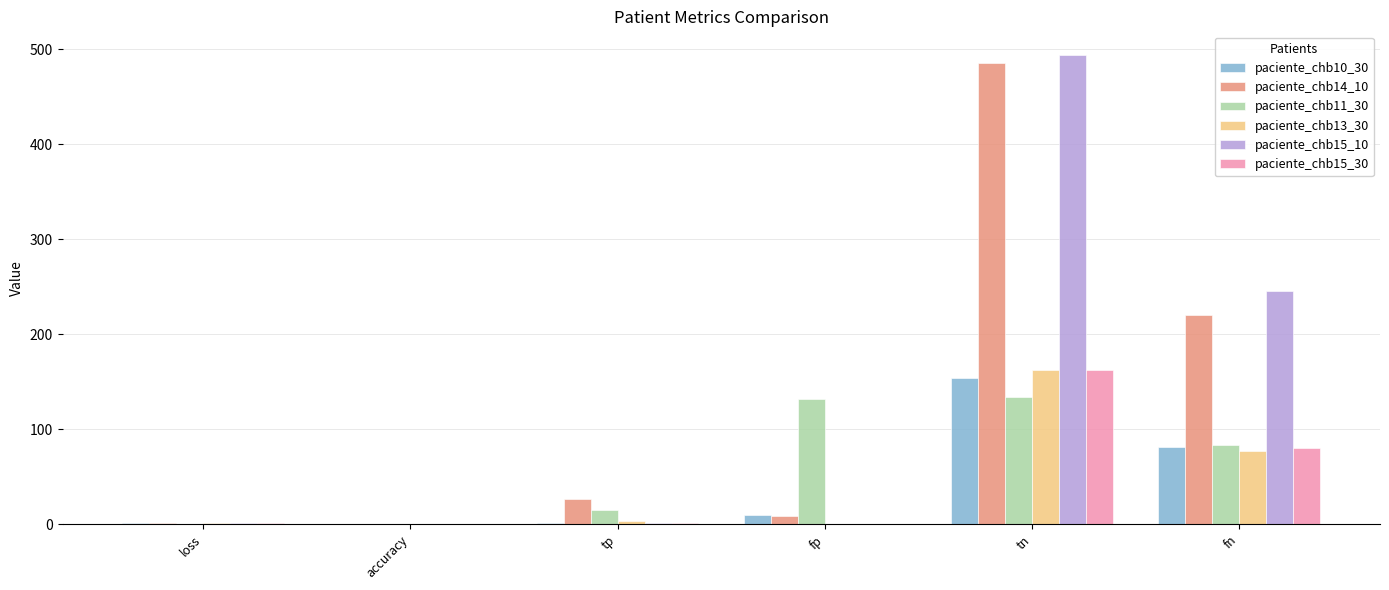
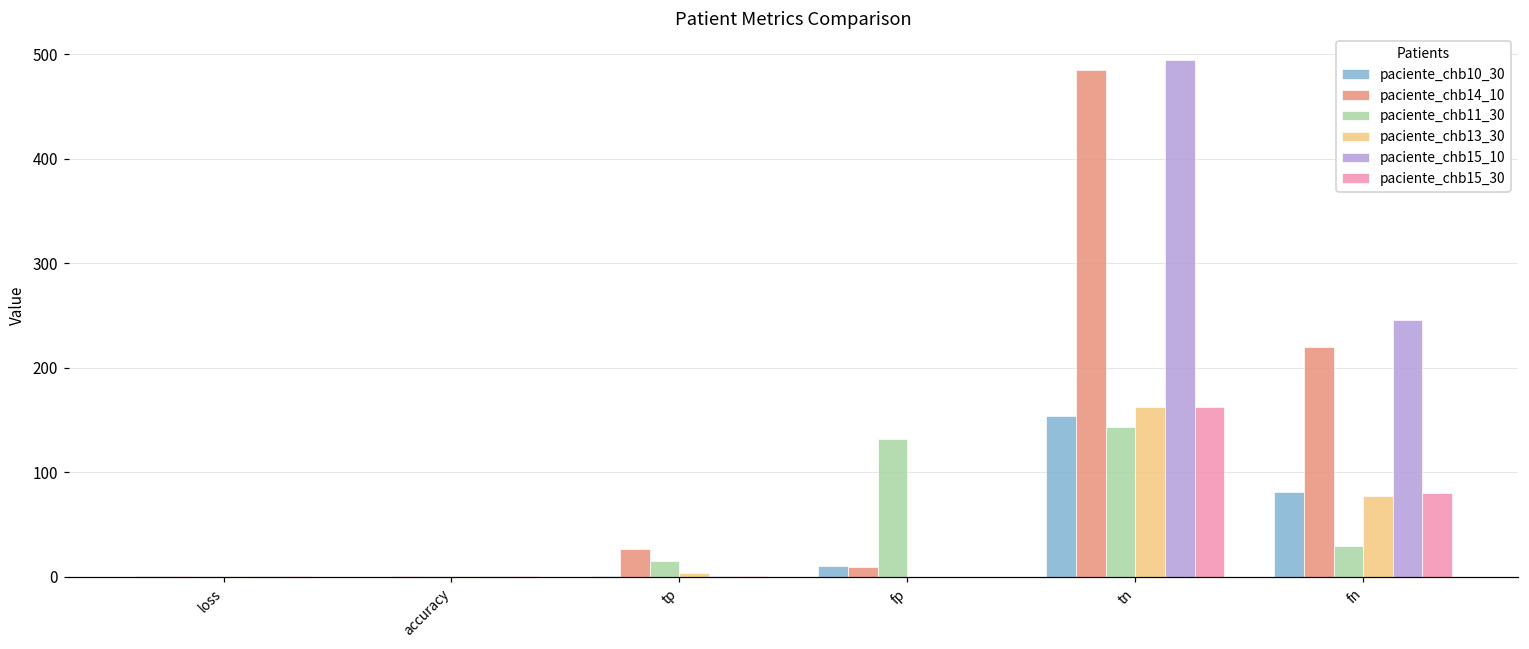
  {
    "paciente_chb11_30": {
      "tp": 20,
      "fp": 130,
-     "tn": 130,
-     "fn": 80
+     "tn": 140,
+     "fn": 30
    }
  }
